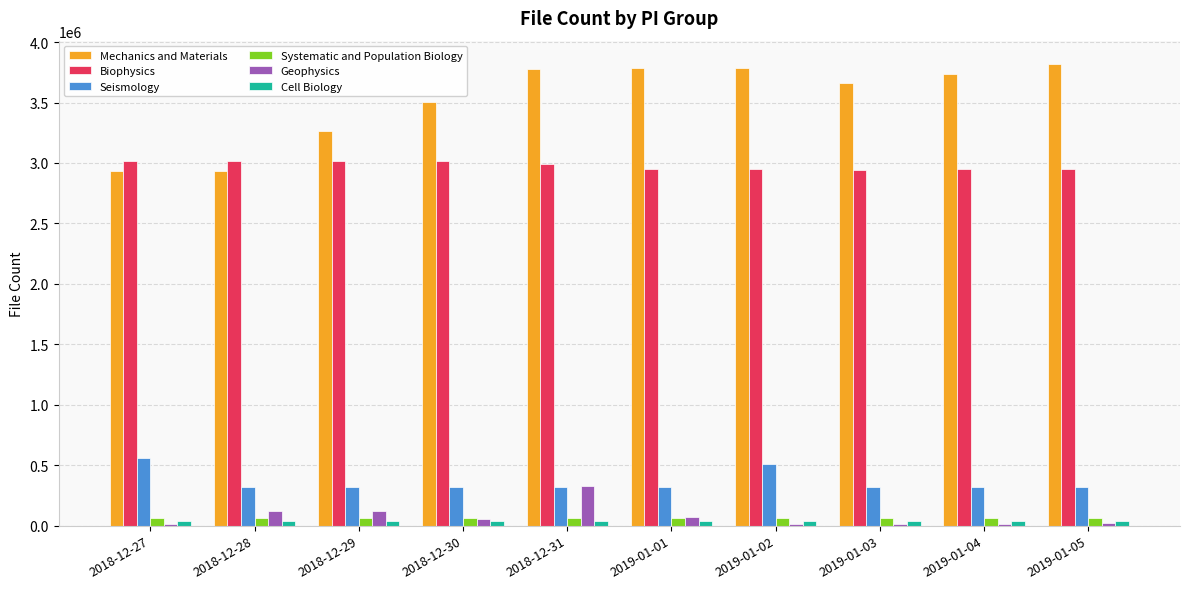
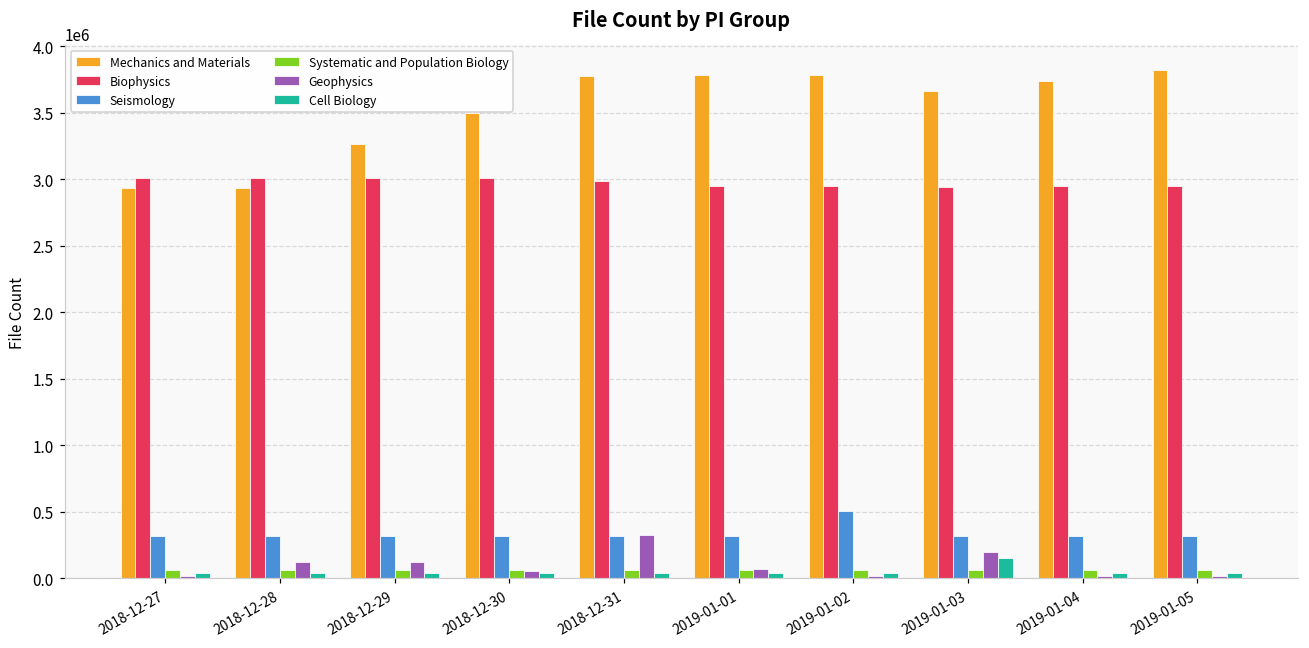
  {
    "Mechanics and Materials": {
      "2018-12-27": 2930000,
      "2018-12-28": 2930000,
      "2018-12-29": 3270000,
      "2018-12-30": 3500000,
      "2018-12-31": 3780000,
      "2019-01-01": 3780000,
      "2019-01-02": 3790000,
      "2019-01-03": 3660000,
      "2019-01-04": 3740000,
      "2019-01-05": 3820000
    },
    "Biophysics": {
      "2018-12-27": 3010000,
      "2018-12-28": 3010000,
      "2018-12-29": 3010000,
      "2018-12-30": 3010000,
      "2018-12-31": 2990000,
      "2019-01-01": 2950000,
      "2019-01-02": 2950000,
      "2019-01-03": 2950000,
      "2019-01-04": 2950000,
      "2019-01-05": 2950000
    },
    "Seismology": {
-     "2018-12-27": 560000,
+     "2018-12-27": 320000,
      "2018-12-28": 320000,
      "2018-12-29": 320000,
      "2018-12-30": 320000,
      "2018-12-31": 320000,
      "2019-01-01": 320000,
      "2019-01-02": 510000,
      "2019-01-03": 320000,
      "2019-01-04": 320000,
      "2019-01-05": 320000
    },
    "Systematic and Population Biology": {
      "2018-12-27": 60000,
      "2018-12-28": 60000,
      "2018-12-29": 60000,
      "2018-12-30": 60000,
      "2018-12-31": 60000,
      "2019-01-01": 60000,
      "2019-01-02": 60000,
      "2019-01-03": 60000,
      "2019-01-04": 60000,
      "2019-01-05": 60000
    },
    "Geophysics": {
      "2018-12-28": 120000,
      "2018-12-29": 120000,
      "2018-12-30": 60000,
      "2018-12-31": 330000,
      "2019-01-01": 70000,
-     "2019-01-03": 10000
+     "2019-01-03": 200000
    },
    "Cell Biology": {
      "2018-12-27": 40000,
      "2018-12-28": 40000,
      "2018-12-29": 40000,
      "2018-12-30": 40000,
      "2018-12-31": 40000,
      "2019-01-01": 40000,
      "2019-01-02": 40000,
-     "2019-01-03": 40000,
+     "2019-01-03": 160000,
      "2019-01-04": 40000,
      "2019-01-05": 40000
    }
  }
